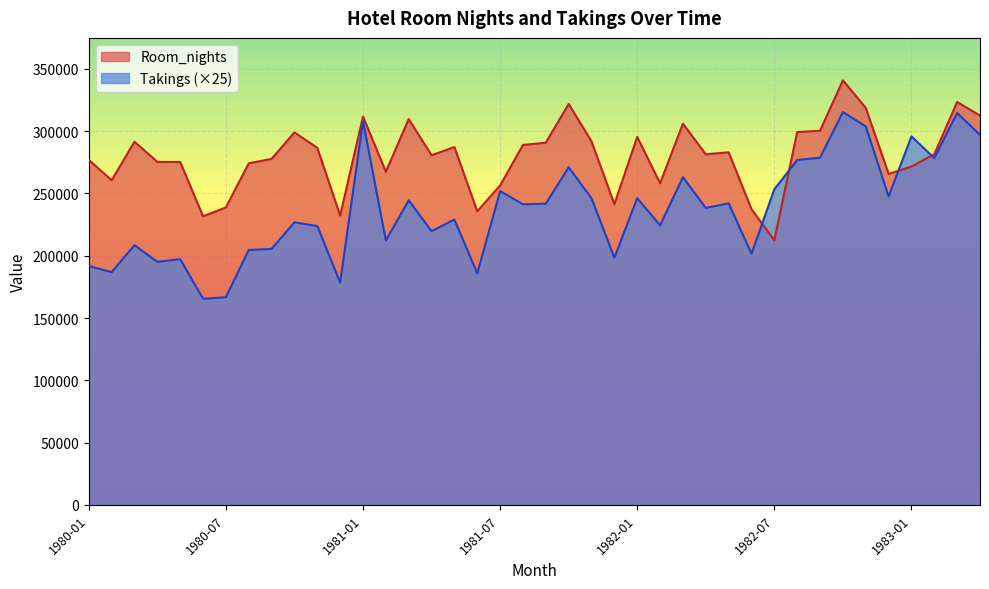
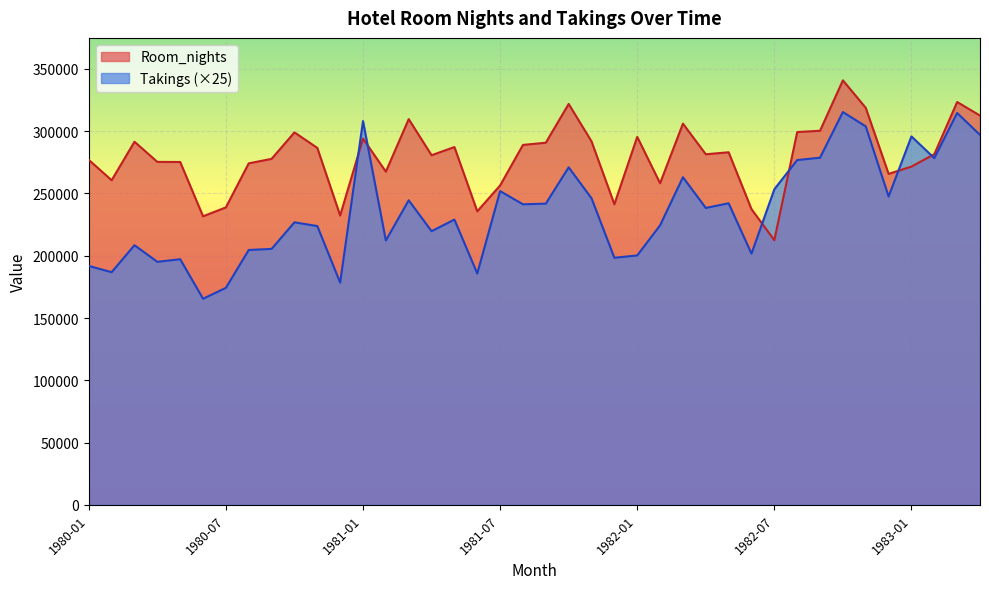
  {
    "Room_nights": {
      "1980-01": 277000,
      "1980-07": 239000,
-     "1981-01": 312000,
+     "1981-01": 294000,
      "1981-07": 256000,
      "1982-01": 295000,
      "1982-07": 213000,
      "1983-01": 272000
    },
    "Takings (×25)": {
      "1980-01": 192000,
-     "1980-07": 167000,
+     "1980-07": 174000,
      "1981-01": 308000,
      "1981-07": 252000,
-     "1982-01": 246000,
+     "1982-01": 200000,
      "1982-07": 253000,
      "1983-01": 296000
    }
  }
